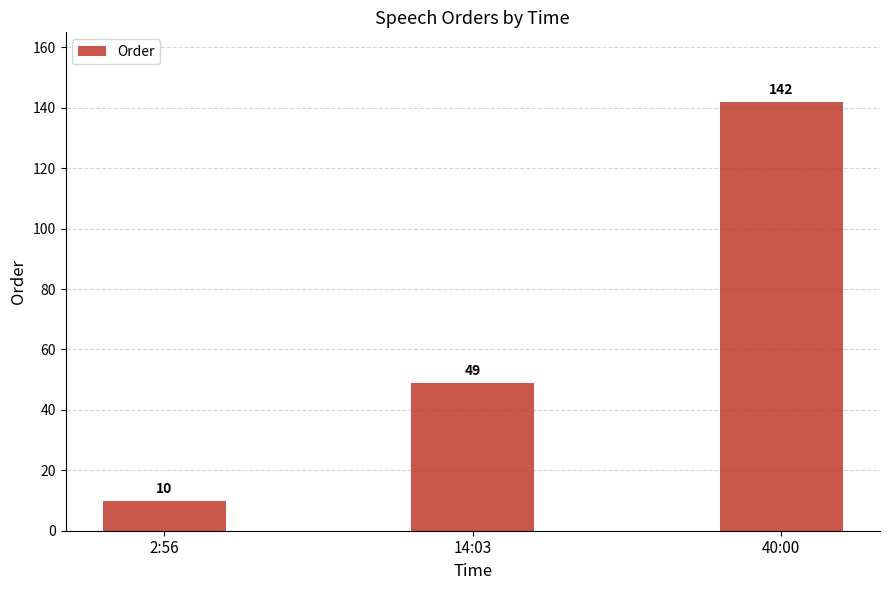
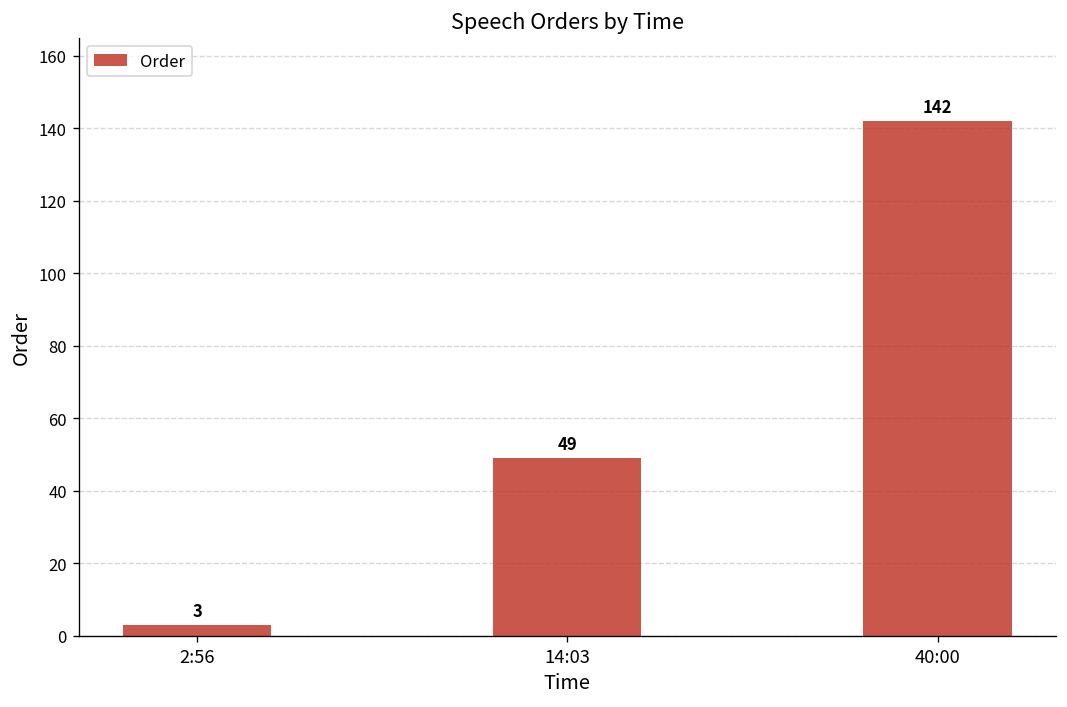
  {
-   "2:56": 10,
+   "2:56": 3,
    "14:03": 49,
    "40:00": 142
  }
